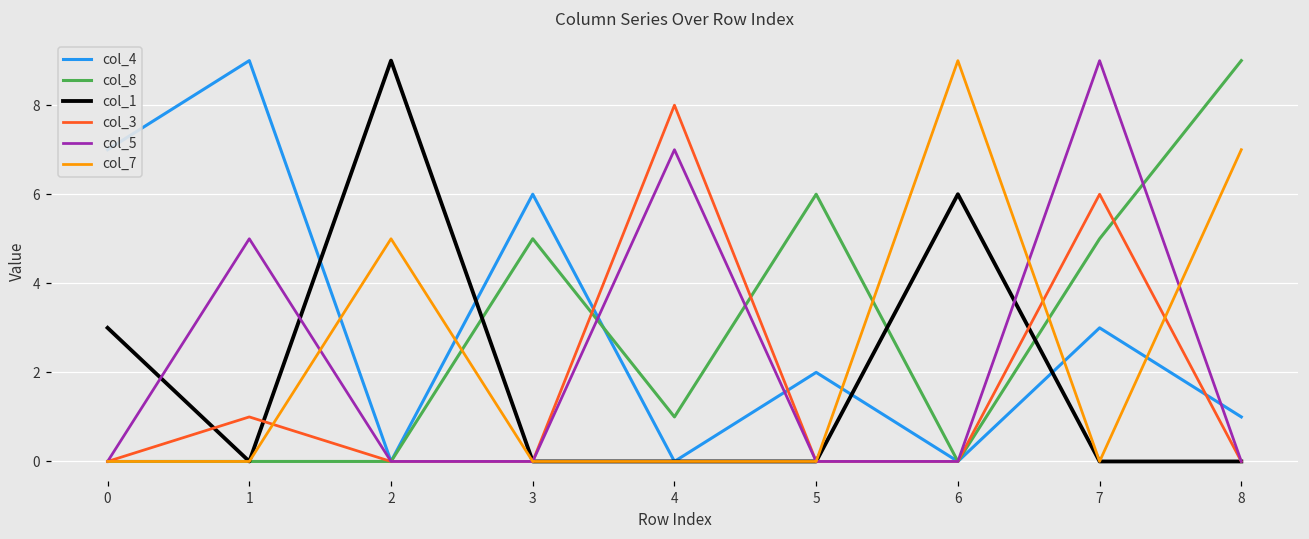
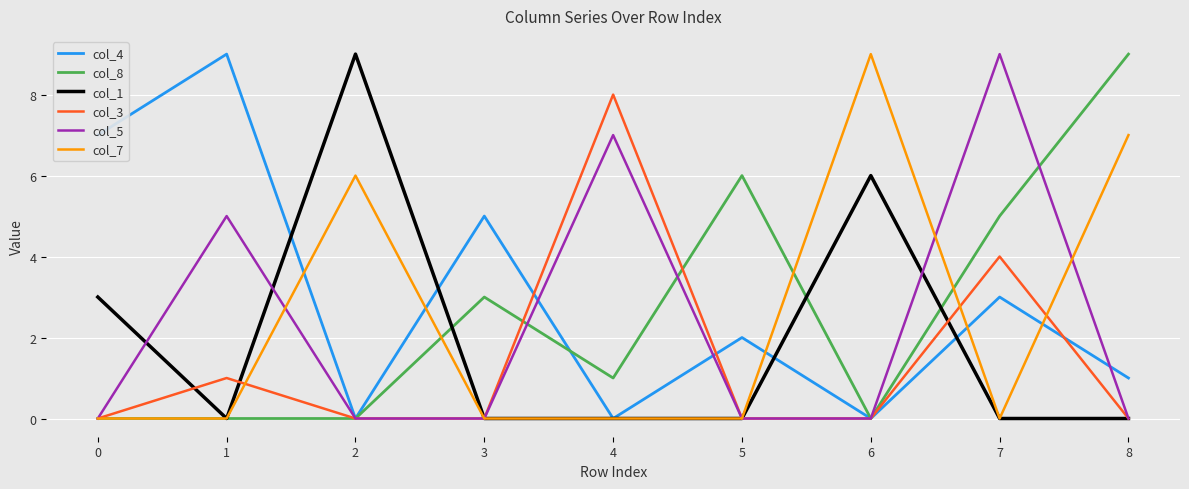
  {
    "col_4": {
      "1": 9,
-     "3": 6,
+     "3": 5,
      "5": 2,
      "7": 3,
      "8": 1
    },
    "col_8": {
-     "3": 5,
+     "3": 3,
      "4": 1,
      "5": 6,
      "7": 5,
      "8": 9
    },
    "col_1": {
      "0": 3,
      "2": 9,
      "6": 6
    },
    "col_3": {
      "1": 1,
      "4": 8,
-     "7": 6
+     "7": 4
    },
    "col_5": {
      "1": 5,
      "4": 7,
      "7": 9
    },
    "col_7": {
-     "2": 5,
+     "2": 6,
      "6": 9,
      "8": 7
    }
  }
